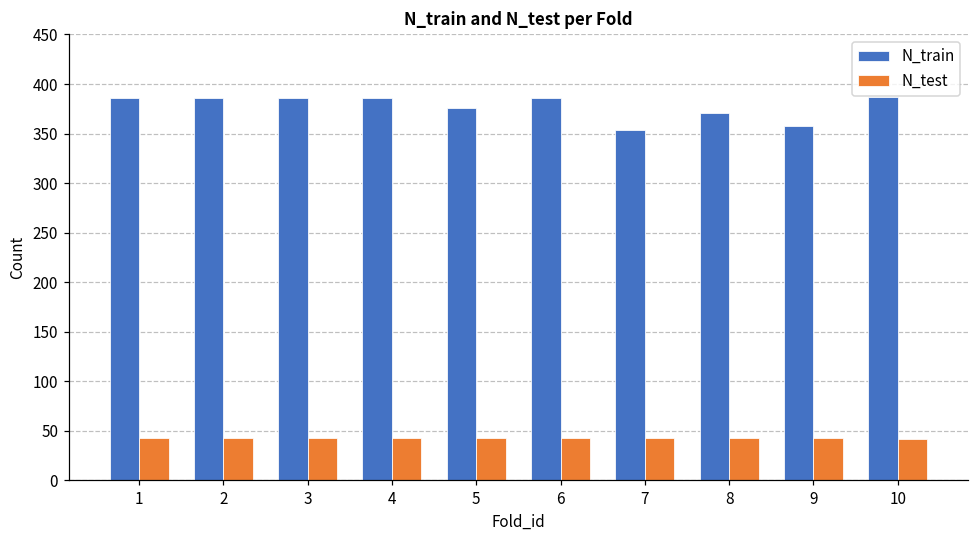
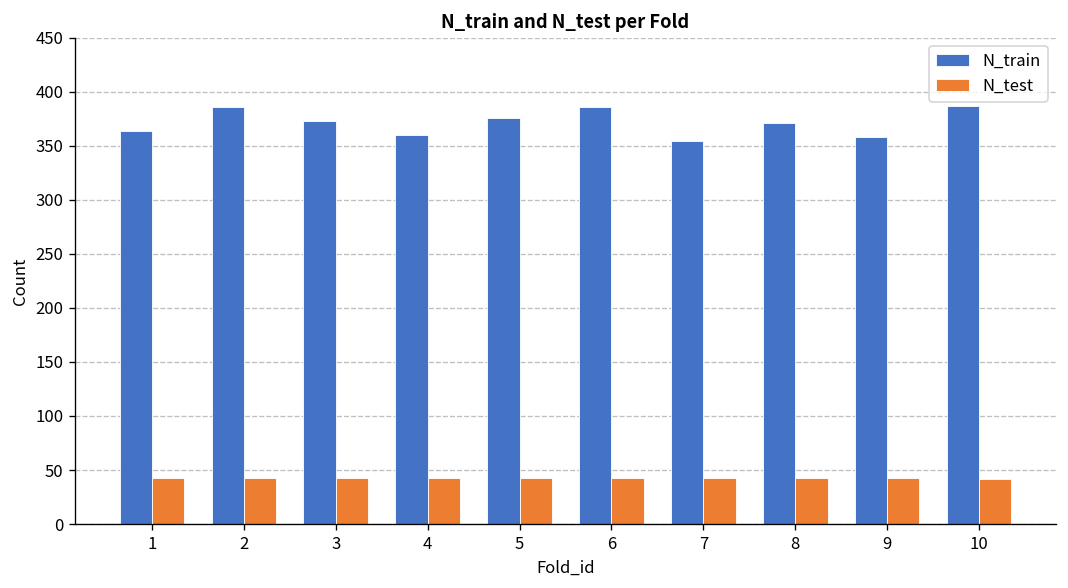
  {
    "N_train": {
-     "1": 390,
+     "1": 360,
      "2": 390,
-     "3": 390,
-     "4": 390,
+     "3": 370,
+     "4": 360,
      "5": 380,
      "6": 390,
      "7": 350,
      "8": 370,
      "9": 360,
      "10": 390
    },
    "N_test": {
      "1": 40,
      "2": 40,
      "3": 40,
      "4": 40,
      "5": 40,
      "6": 40,
      "7": 40,
      "8": 40,
      "9": 40,
      "10": 40
    }
  }
